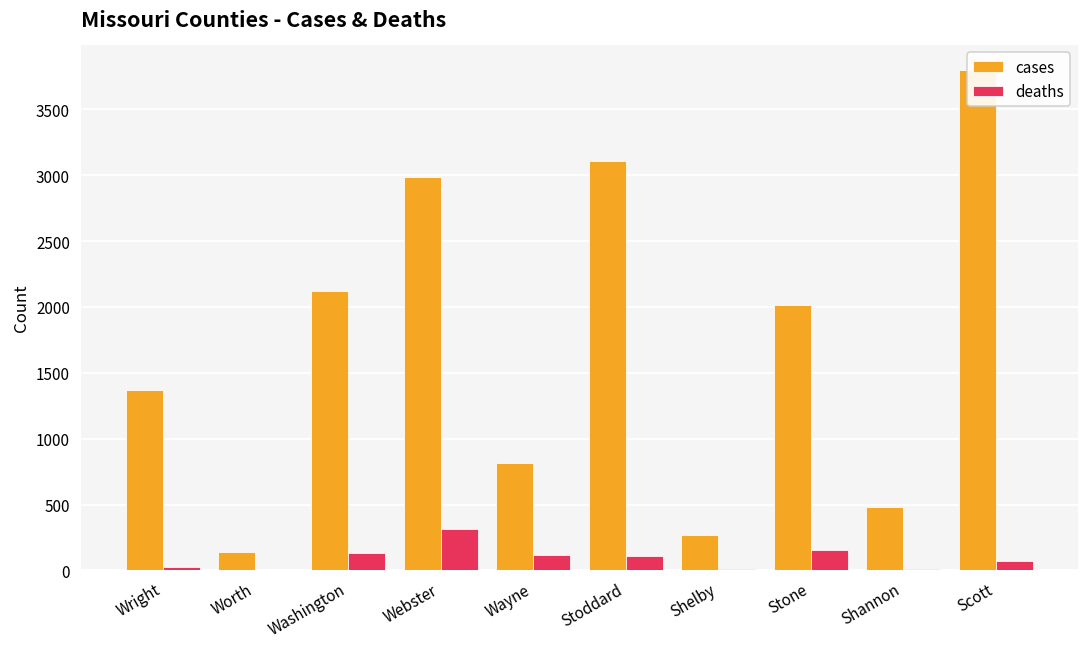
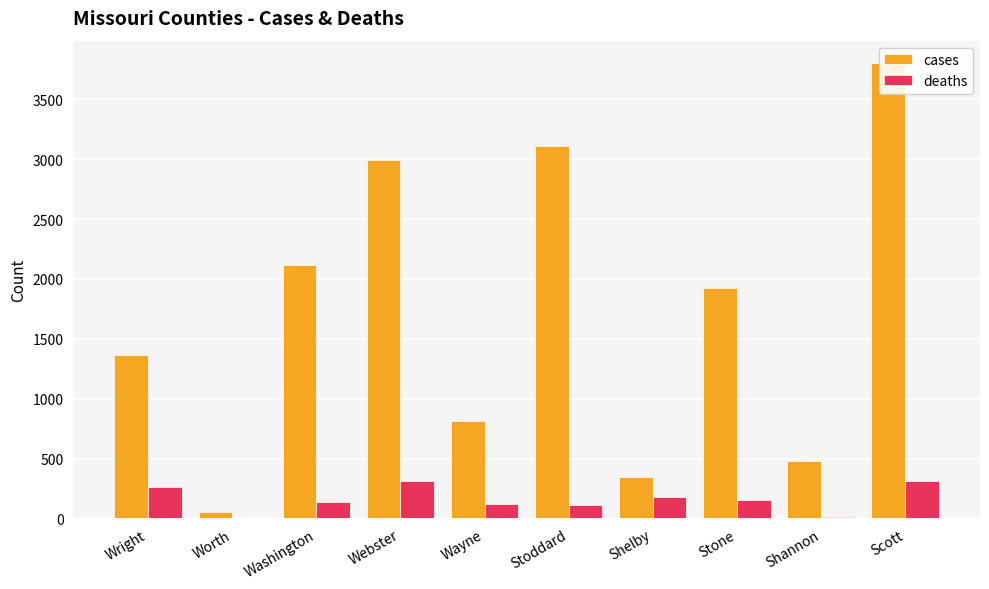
  {
    "cases": {
      "Wright": 1370,
-     "Worth": 140,
+     "Worth": 60,
      "Washington": 2120,
      "Webster": 2990,
      "Wayne": 820,
      "Stoddard": 3110,
-     "Shelby": 270,
-     "Stone": 2020,
+     "Shelby": 350,
+     "Stone": 1930,
      "Shannon": 480
    },
    "deaths": {
-     "Wright": 30,
+     "Wright": 270,
      "Washington": 140,
      "Webster": 310,
      "Wayne": 120,
      "Stoddard": 110,
-     "Shelby": 10,
+     "Shelby": 180,
      "Stone": 150,
-     "Scott": 80
+     "Scott": 310
    }
  }
